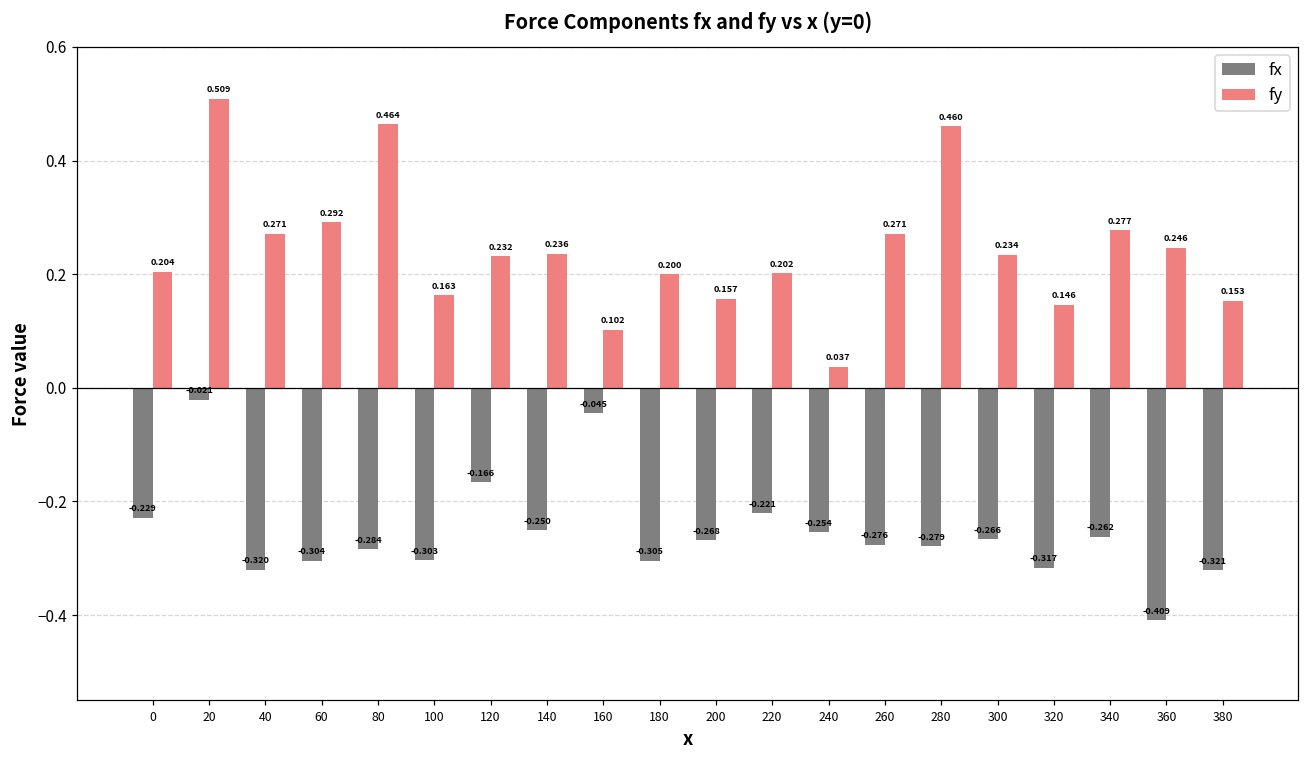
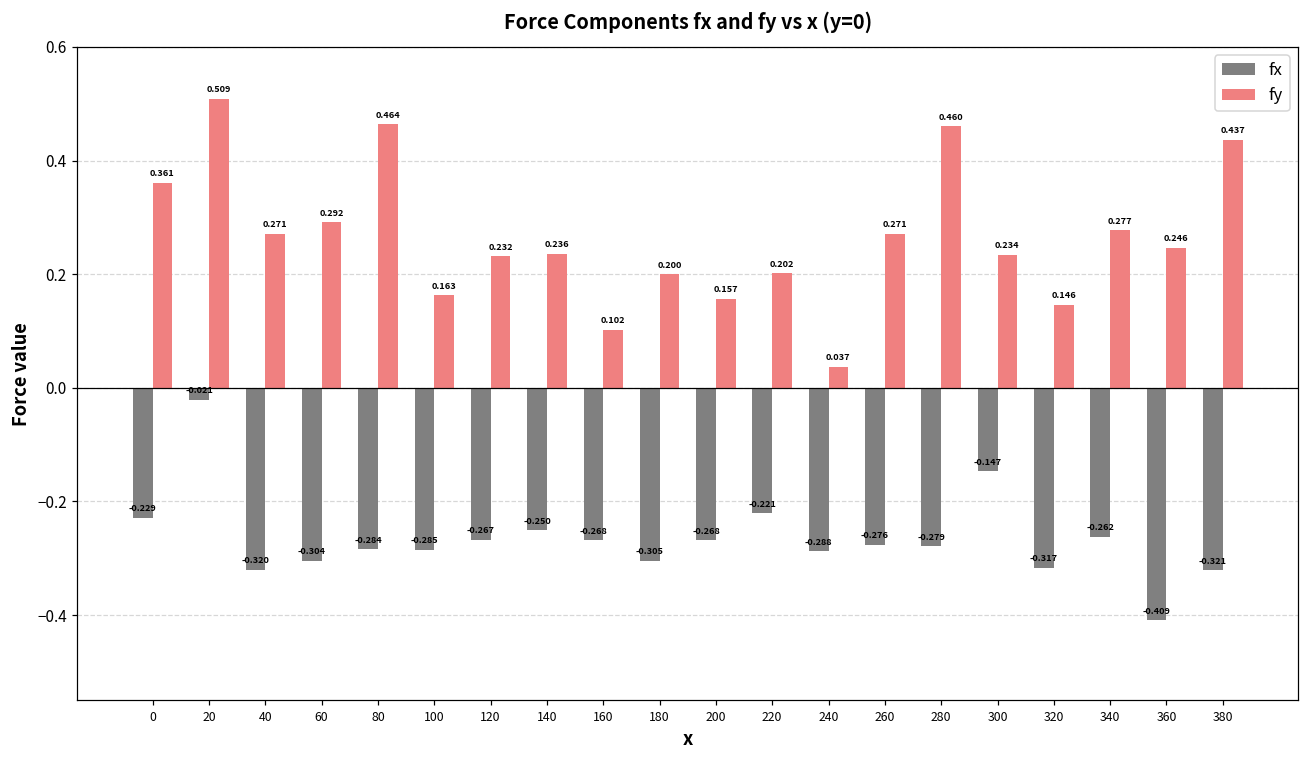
  {
    "fx": {
      "0": -0.229,
      "20": -0.021,
      "40": -0.320,
      "60": -0.304,
      "80": -0.284,
-     "100": -0.303,
-     "120": -0.166,
+     "100": -0.285,
+     "120": -0.267,
      "140": -0.250,
-     "160": -0.045,
+     "160": -0.268,
      "180": -0.305,
      "200": -0.268,
      "220": -0.221,
-     "240": -0.254,
+     "240": -0.288,
      "260": -0.276,
      "280": -0.279,
-     "300": -0.266,
+     "300": -0.147,
      "320": -0.317,
      "340": -0.262,
      "360": -0.409,
      "380": -0.321
    },
    "fy": {
-     "0": 0.204,
+     "0": 0.361,
      "20": 0.509,
      "40": 0.271,
      "60": 0.292,
      "80": 0.464,
      "100": 0.163,
      "120": 0.232,
      "140": 0.236,
      "160": 0.102,
      "180": 0.200,
      "200": 0.157,
      "220": 0.202,
      "240": 0.037,
      "260": 0.271,
      "280": 0.460,
      "300": 0.234,
      "320": 0.146,
      "340": 0.277,
      "360": 0.246,
-     "380": 0.153
+     "380": 0.437
    }
  }
